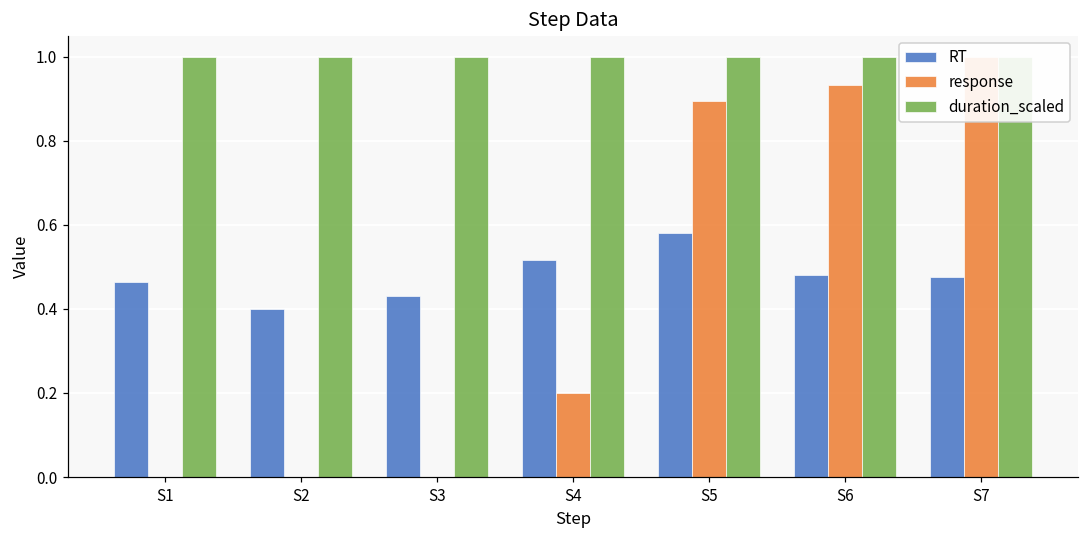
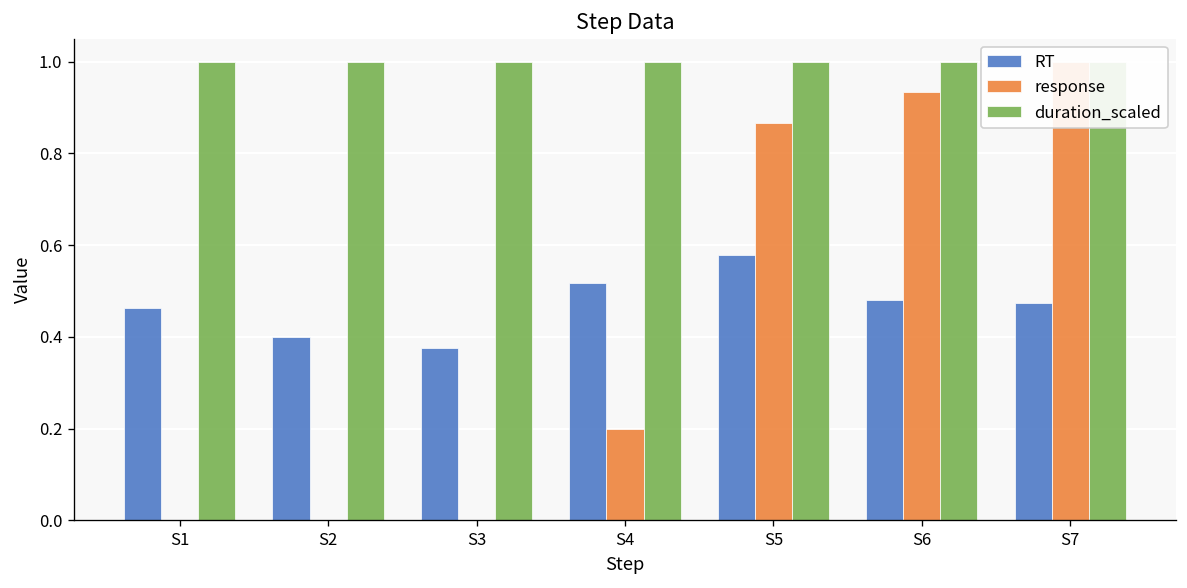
  {
    "RT": {
      "S1": 0.46,
      "S2": 0.40,
-     "S3": 0.43,
+     "S3": 0.38,
      "S4": 0.52,
      "S5": 0.58,
      "S6": 0.48,
      "S7": 0.47
    },
    "response": {
      "S1": 0.00,
      "S2": 0.00,
      "S3": 0.00,
      "S4": 0.20,
-     "S5": 0.89,
+     "S5": 0.87,
      "S6": 0.93
    },
    "duration_scaled": {
      "S1": 1.00,
      "S2": 1.00,
      "S3": 1.00,
      "S4": 1.00,
      "S5": 1.00,
      "S6": 1.00
    }
  }
